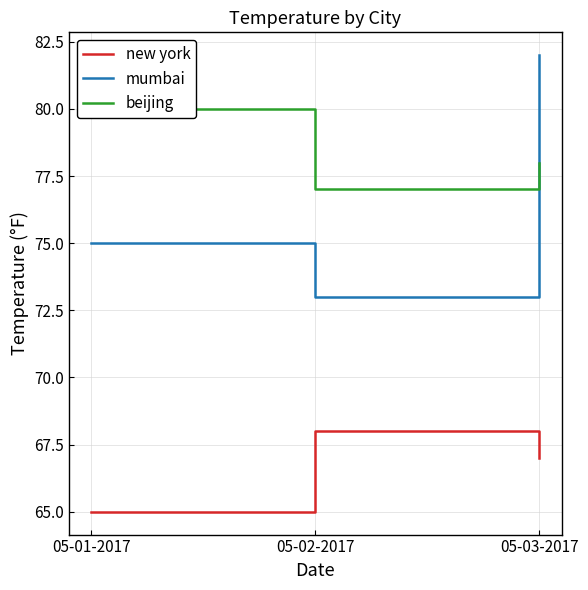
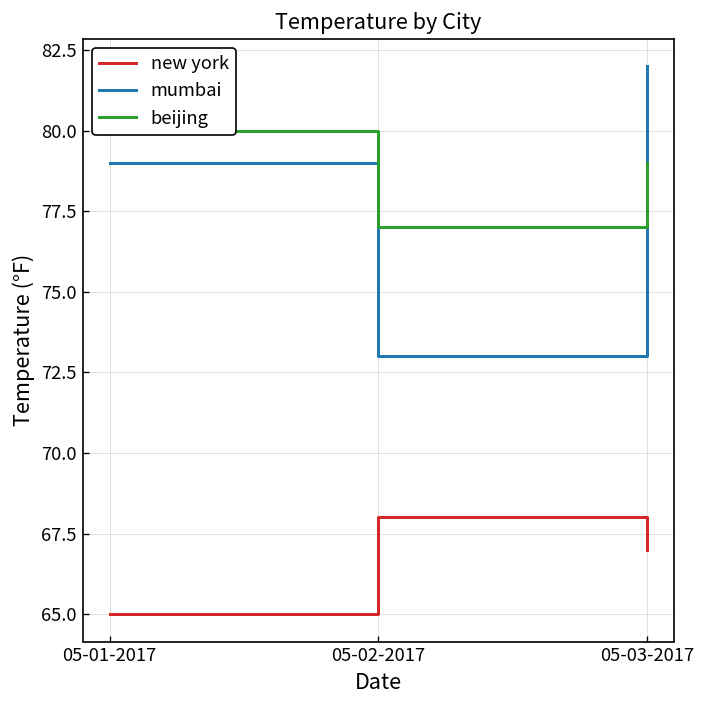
  {
    "new york": {
      "05-01-2017": 65,
      "05-02-2017": 68,
      "05-03-2017": 67
    },
    "mumbai": {
-     "05-01-2017": 75,
+     "05-01-2017": 79,
      "05-02-2017": 73,
      "05-03-2017": 82
    },
    "beijing": {
      "05-02-2017": 77,
-     "05-03-2017": 78
+     "05-03-2017": 79
    }
  }
